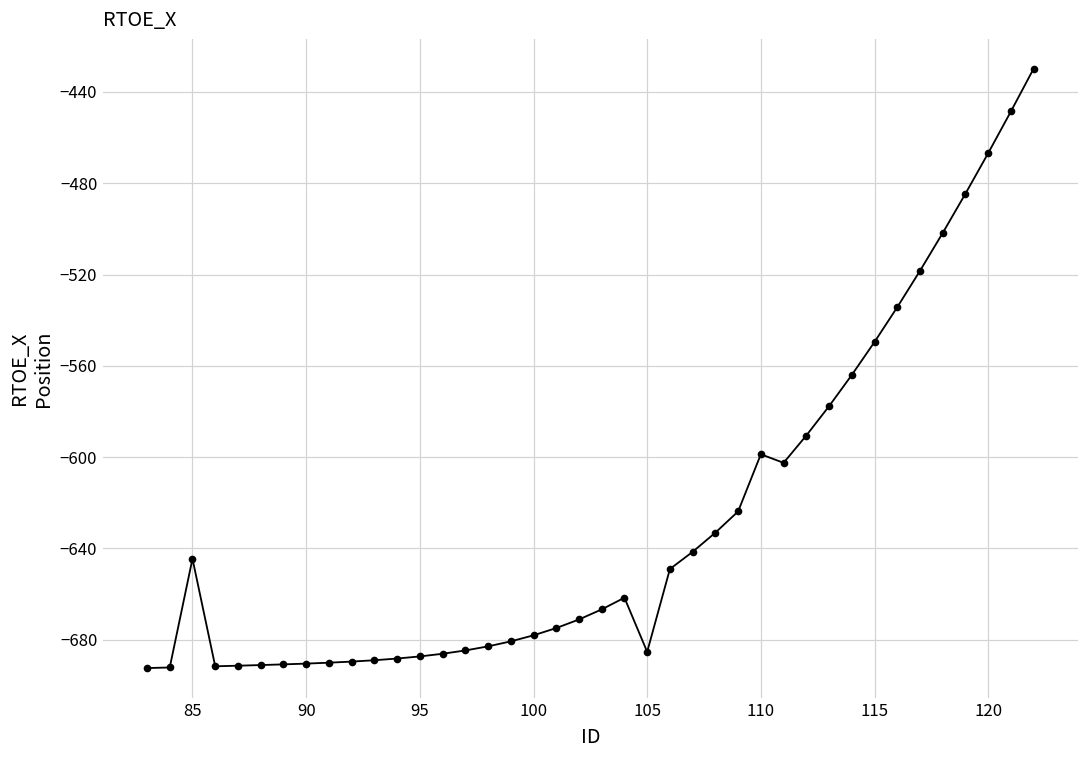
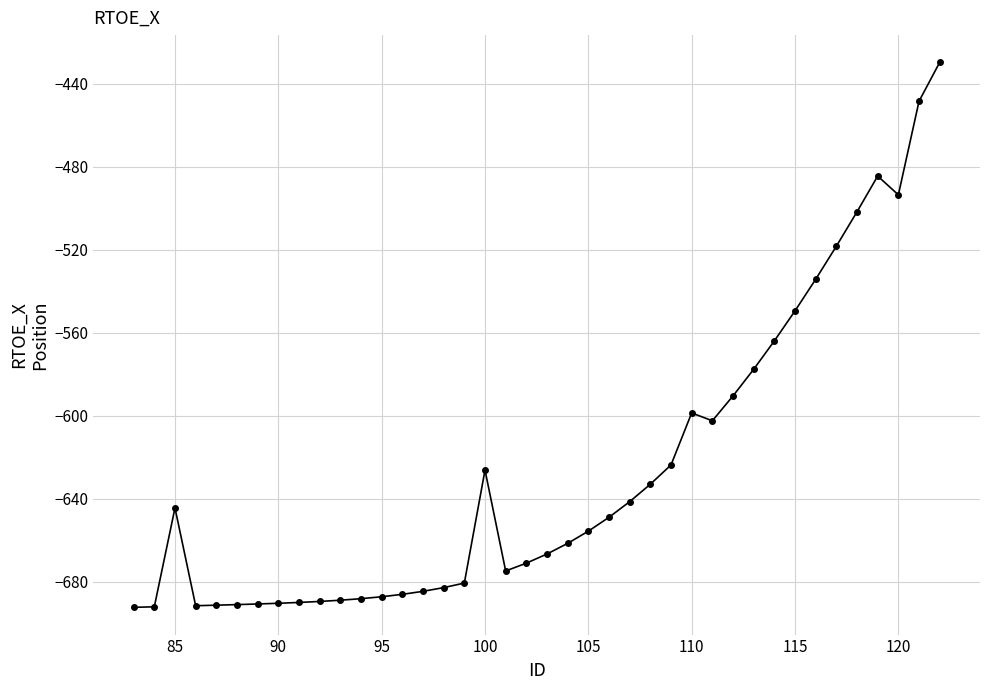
  {
    "85": -645,
    "90": -690,
    "95": -687,
-   "100": -678,
-   "105": -685,
+   "100": -626,
+   "105": -656,
    "110": -599,
    "115": -550,
-   "120": -467
+   "120": -494
  }
